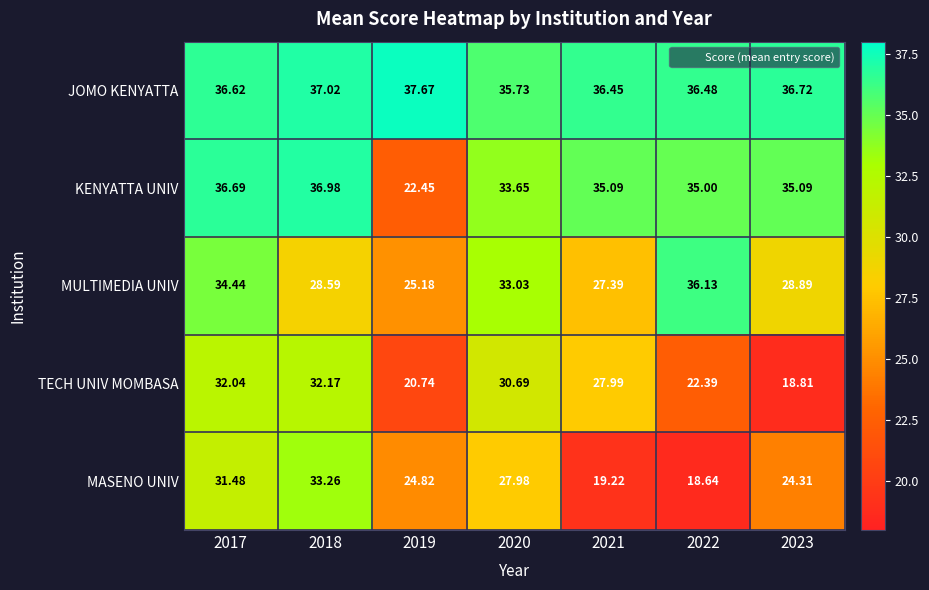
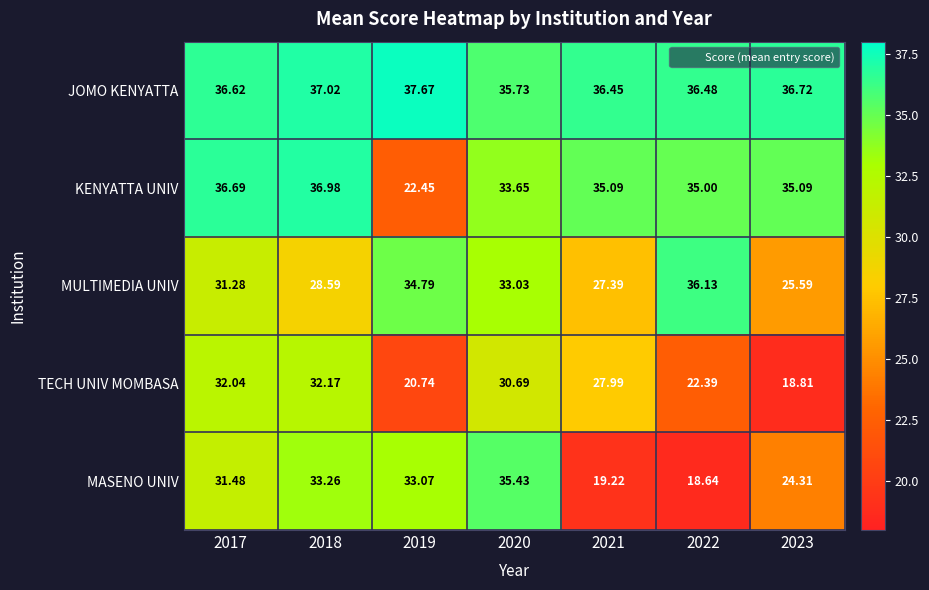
  {
    "JOMO KENYATTA": {
      "2017": 36.62,
      "2018": 37.02,
      "2019": 37.67,
      "2020": 35.73,
      "2021": 36.45,
      "2022": 36.48,
      "2023": 36.72
    },
    "KENYATTA UNIV": {
      "2017": 36.69,
      "2018": 36.98,
      "2019": 22.45,
      "2020": 33.65,
      "2021": 35.09,
      "2022": 35.00,
      "2023": 35.09
    },
    "MULTIMEDIA UNIV": {
-     "2017": 34.44,
+     "2017": 31.28,
      "2018": 28.59,
-     "2019": 25.18,
+     "2019": 34.79,
      "2020": 33.03,
      "2021": 27.39,
      "2022": 36.13,
-     "2023": 28.89
+     "2023": 25.59
    },
    "TECH UNIV MOMBASA": {
      "2017": 32.04,
      "2018": 32.17,
      "2019": 20.74,
      "2020": 30.69,
      "2021": 27.99,
      "2022": 22.39,
      "2023": 18.81
    },
    "MASENO UNIV": {
      "2017": 31.48,
      "2018": 33.26,
-     "2019": 24.82,
-     "2020": 27.98,
+     "2019": 33.07,
+     "2020": 35.43,
      "2021": 19.22,
      "2022": 18.64,
      "2023": 24.31
    }
  }
